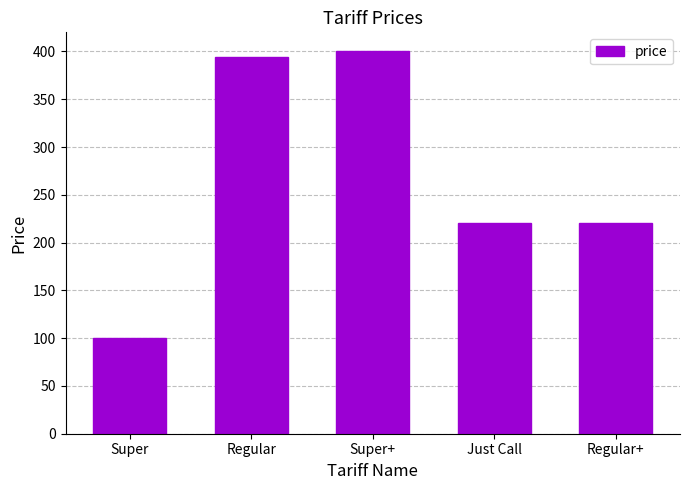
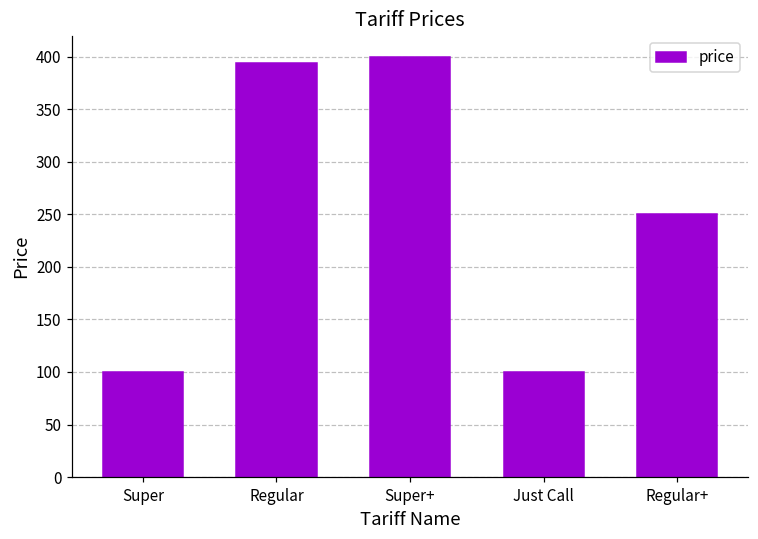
  {
    "Super": 100,
    "Regular": 390,
    "Super+": 400,
-   "Just Call": 220,
-   "Regular+": 220
+   "Just Call": 100,
+   "Regular+": 250
  }
